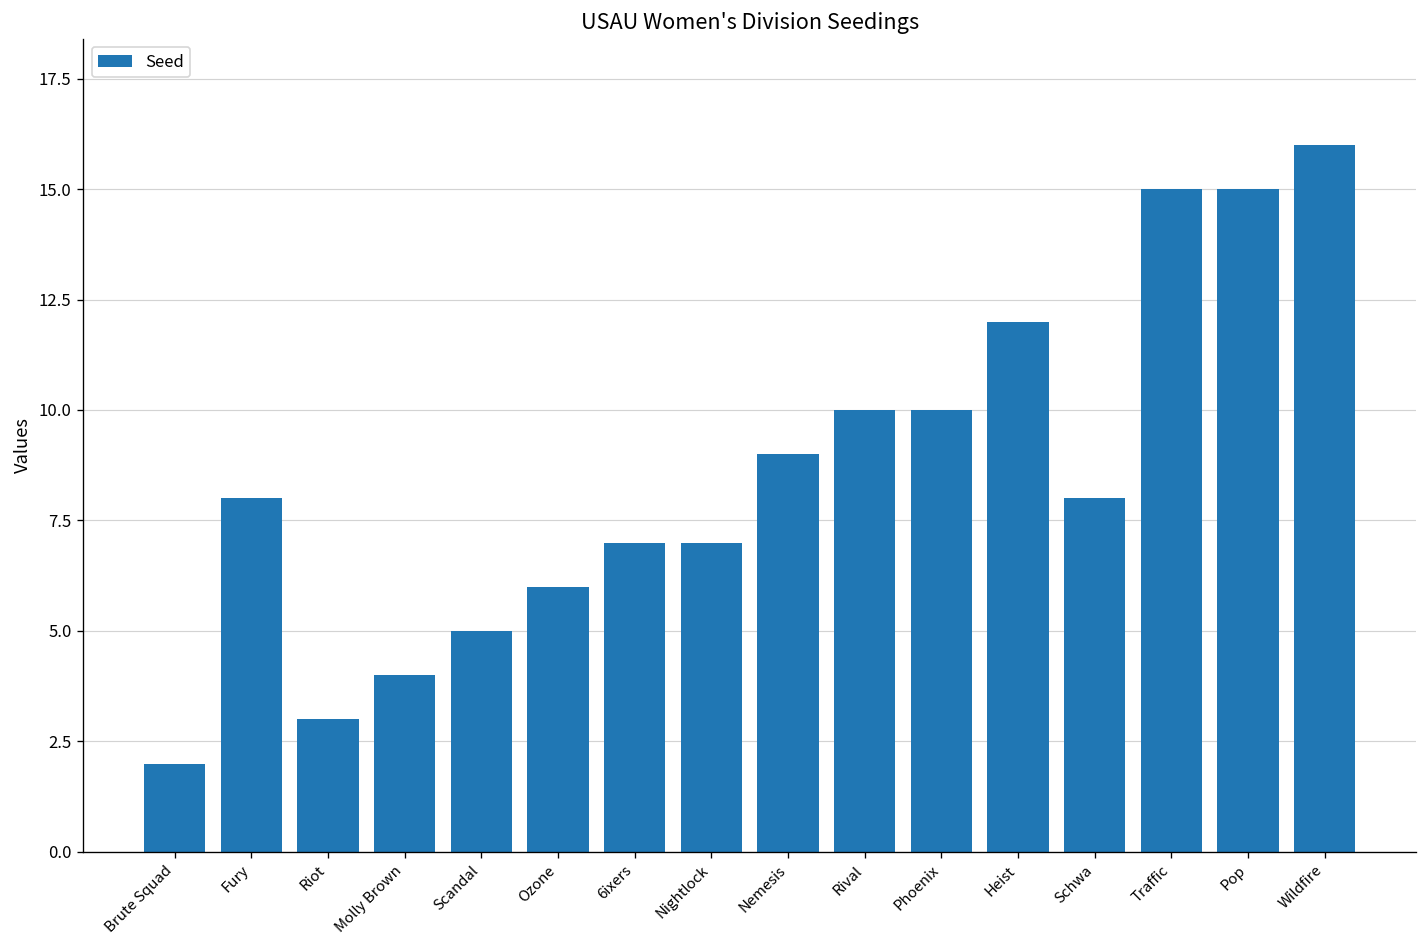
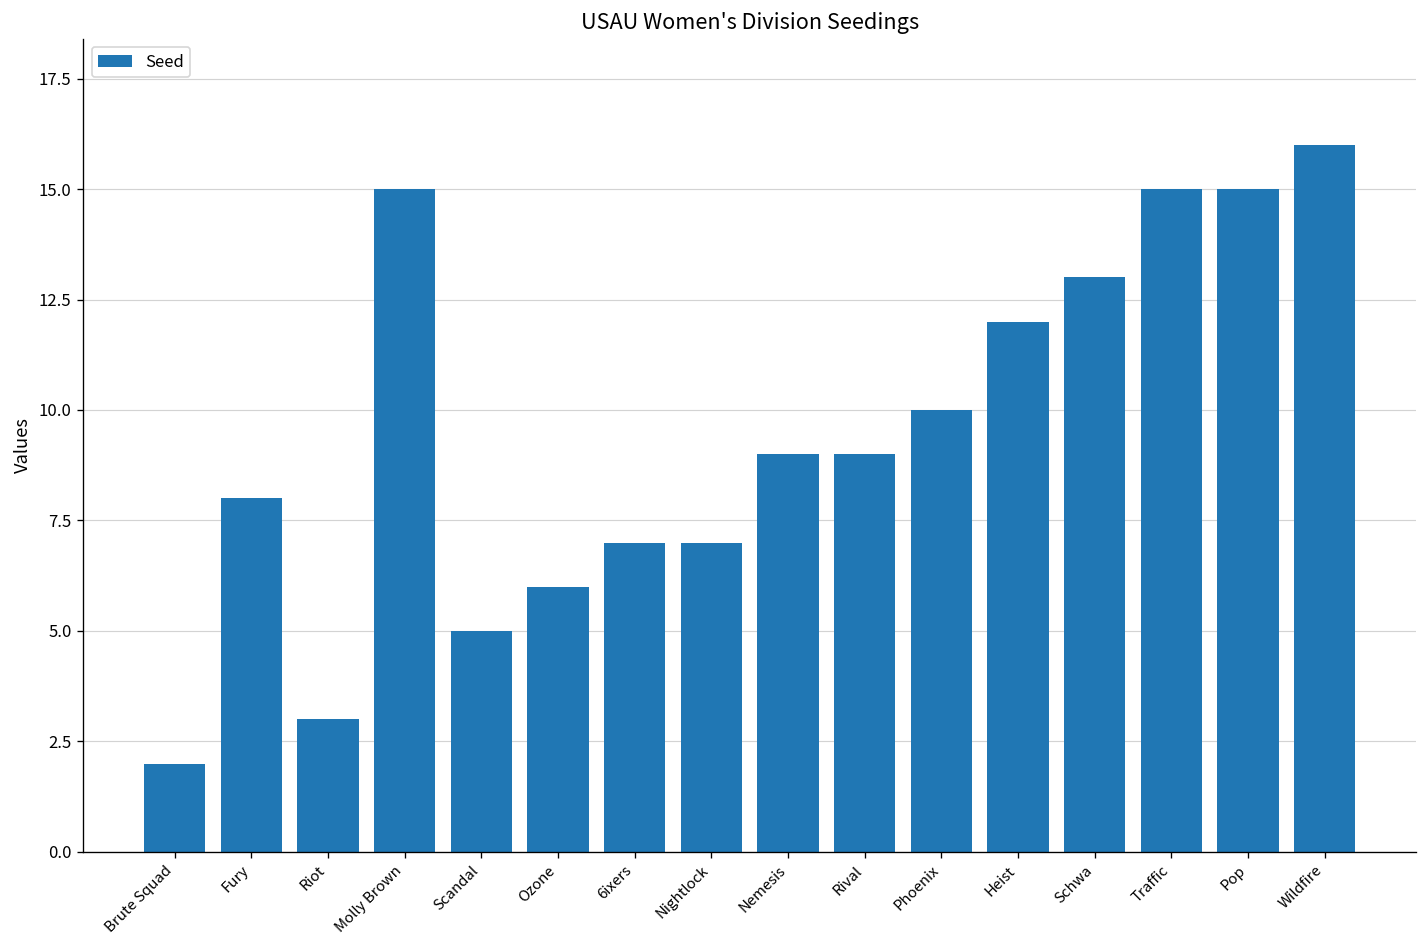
  {
    "Brute Squad": 2,
    "Fury": 8,
    "Riot": 3,
-   "Molly Brown": 4,
+   "Molly Brown": 15,
    "Scandal": 5,
    "Ozone": 6,
    "6ixers": 7,
    "Nightlock": 7,
    "Nemesis": 9,
-   "Rival": 10,
+   "Rival": 9,
    "Phoenix": 10,
    "Heist": 12,
-   "Schwa": 8,
+   "Schwa": 13,
    "Traffic": 15,
    "Pop": 15,
    "Wildfire": 16
  }
